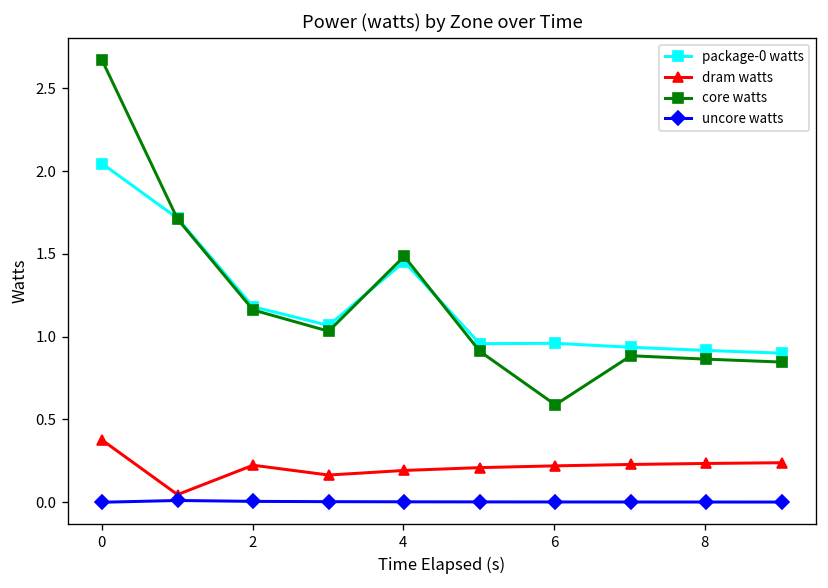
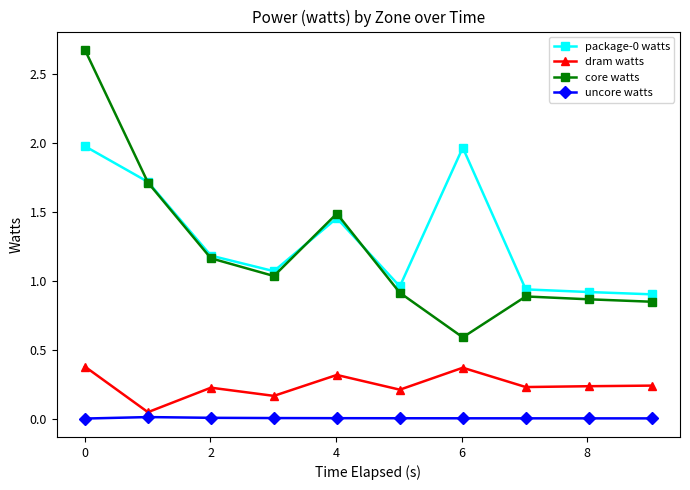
  {
    "package-0 watts": {
-     "0": 2.05,
+     "0": 1.97,
      "2": 1.18,
      "4": 1.45,
-     "6": 0.96
+     "6": 1.96
    },
    "dram watts": {
      "0": 0.38,
      "2": 0.22,
-     "4": 0.19,
-     "6": 0.22
+     "4": 0.32,
+     "6": 0.37
    },
    "core watts": {
      "0": 2.67,
      "2": 1.16,
      "4": 1.49,
      "6": 0.59
    },
    "uncore watts": {
      "0": 0.00,
      "2": 0.01,
      "4": 0.00,
      "6": 0.00
    }
  }
